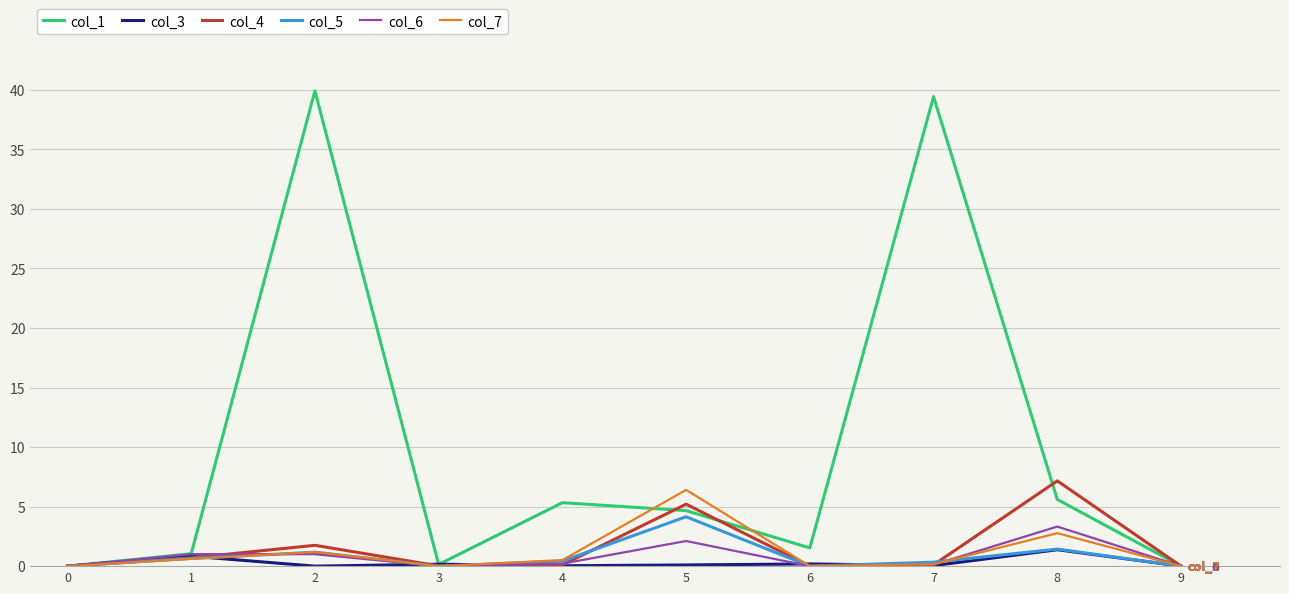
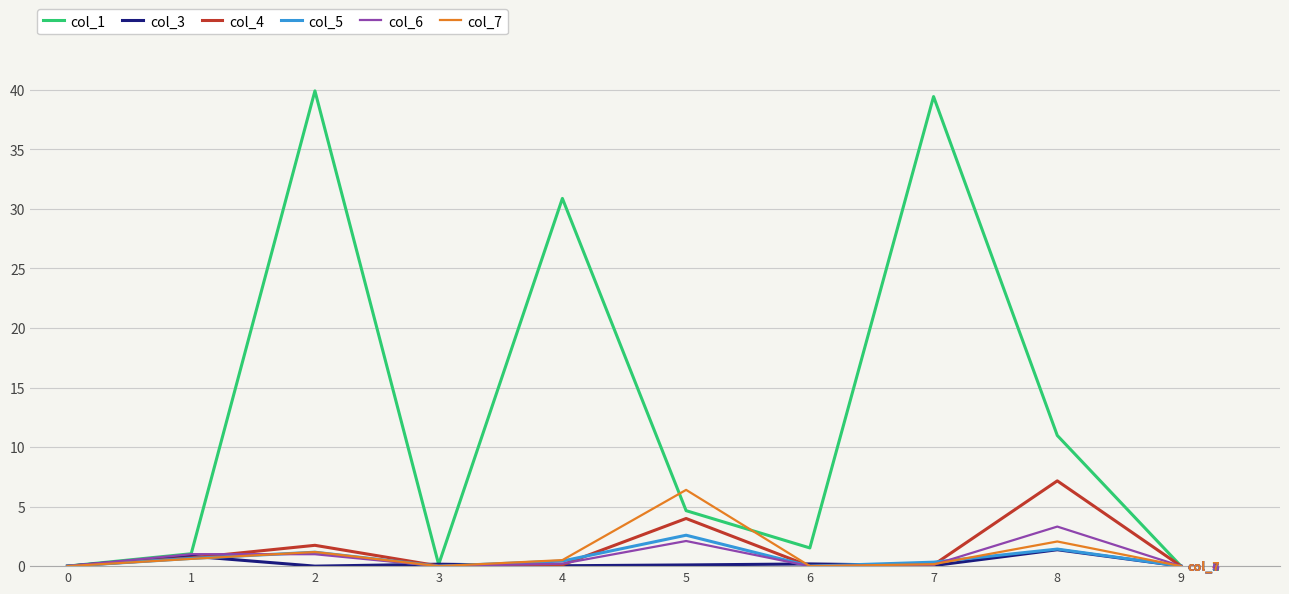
  {
    "col_1": {
      "2": 39.9,
-     "4": 5.3,
+     "4": 30.9,
      "5": 4.7,
      "6": 1.5,
      "7": 39.4,
-     "8": 5.6
+     "8": 11.0
    },
    "col_3": {
      "2": 0.0,
      "5": 0.1
    },
    "col_4": {
      "2": 1.7,
-     "5": 5.2,
+     "5": 4.0,
      "8": 7.2
    },
    "col_5": {
-     "5": 4.1
+     "5": 2.6
    },
    "col_6": {
      "5": 2.1,
      "8": 3.3
    },
    "col_7": {
      "5": 6.4,
-     "8": 2.8
+     "8": 2.1
    }
  }
